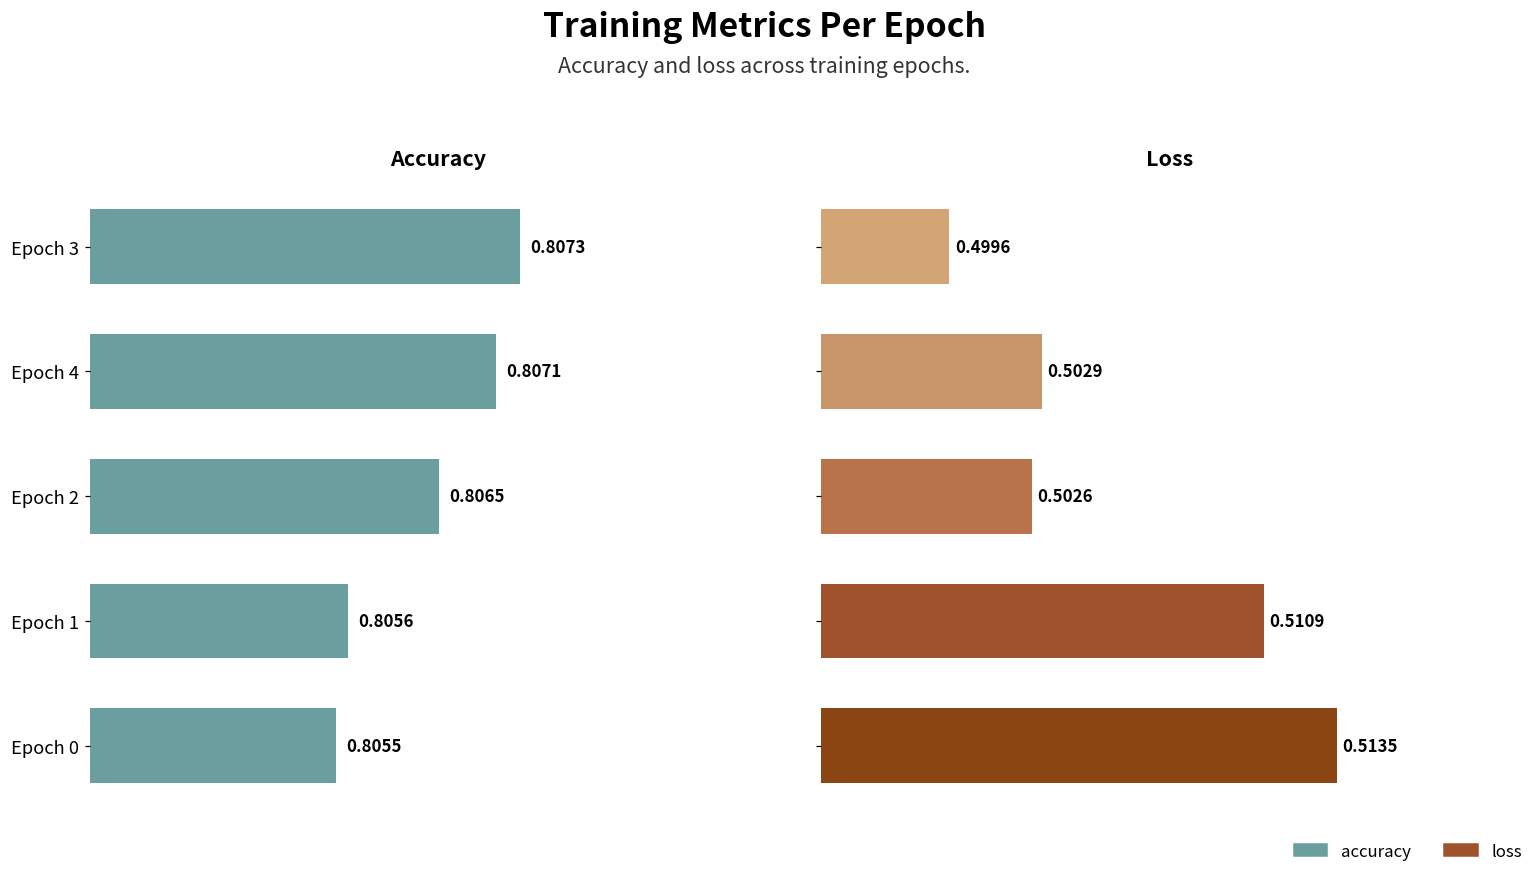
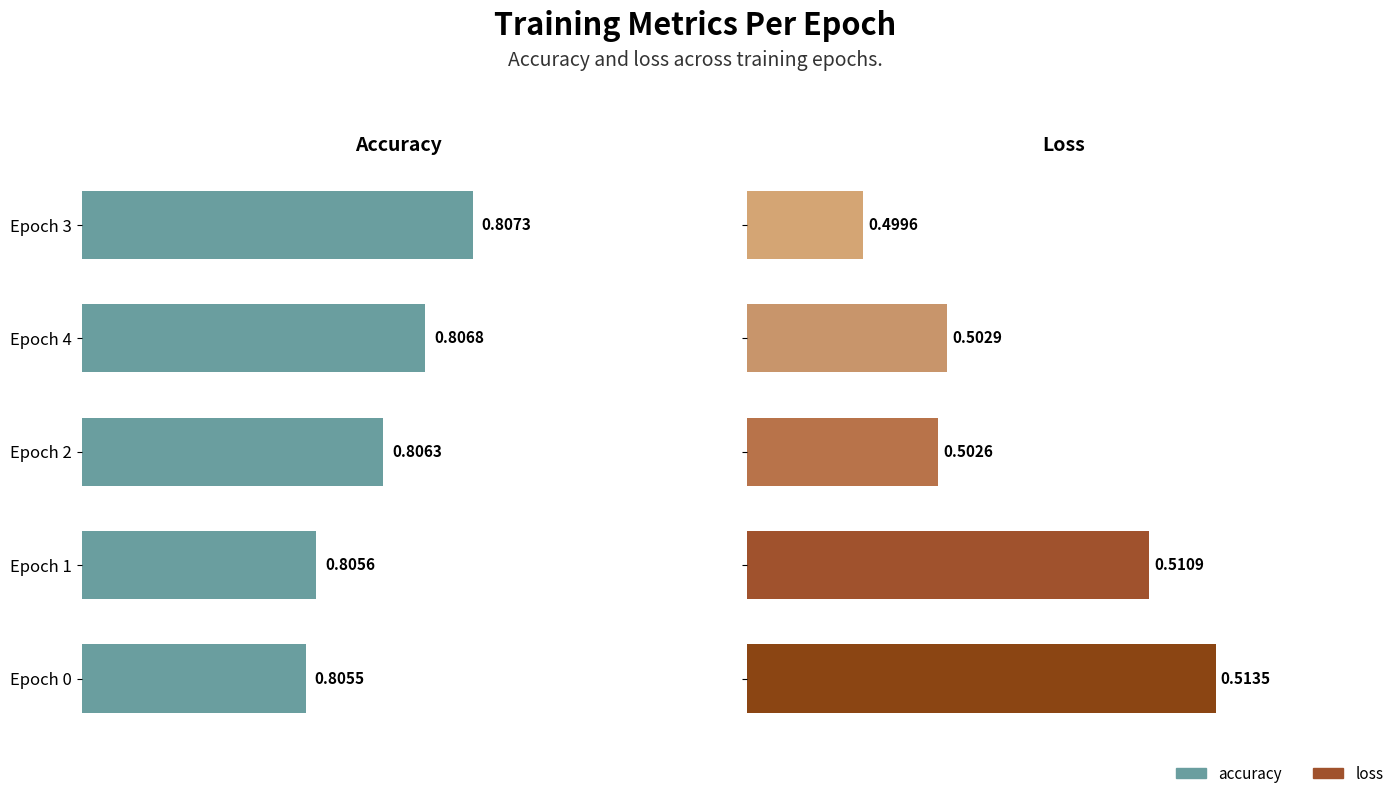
  {
    "Accuracy": {
      "Epoch 3": 0.8073,
-     "Epoch 4": 0.8071,
-     "Epoch 2": 0.8065,
+     "Epoch 4": 0.8068,
+     "Epoch 2": 0.8063,
      "Epoch 1": 0.8056,
      "Epoch 0": 0.8055
    }
  }
